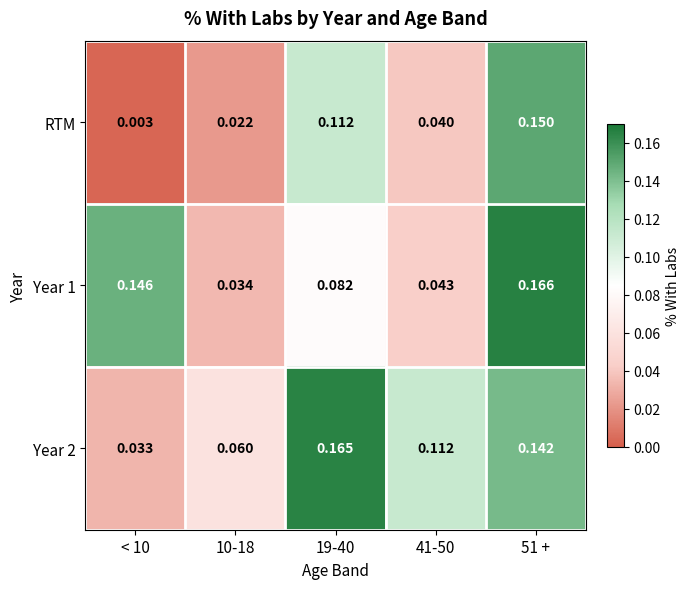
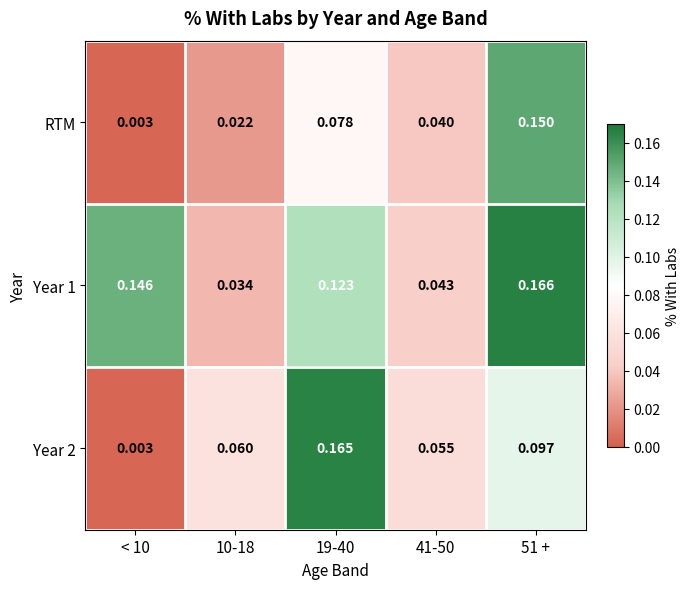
  {
    "RTM": {
      "< 10": 0.003,
      "10-18": 0.022,
-     "19-40": 0.112,
+     "19-40": 0.078,
      "41-50": 0.040,
      "51 +": 0.150
    },
    "Year 1": {
      "< 10": 0.146,
      "10-18": 0.034,
-     "19-40": 0.082,
+     "19-40": 0.123,
      "41-50": 0.043,
      "51 +": 0.166
    },
    "Year 2": {
-     "< 10": 0.033,
+     "< 10": 0.003,
      "10-18": 0.060,
      "19-40": 0.165,
-     "41-50": 0.112,
-     "51 +": 0.142
+     "41-50": 0.055,
+     "51 +": 0.097
    }
  }
